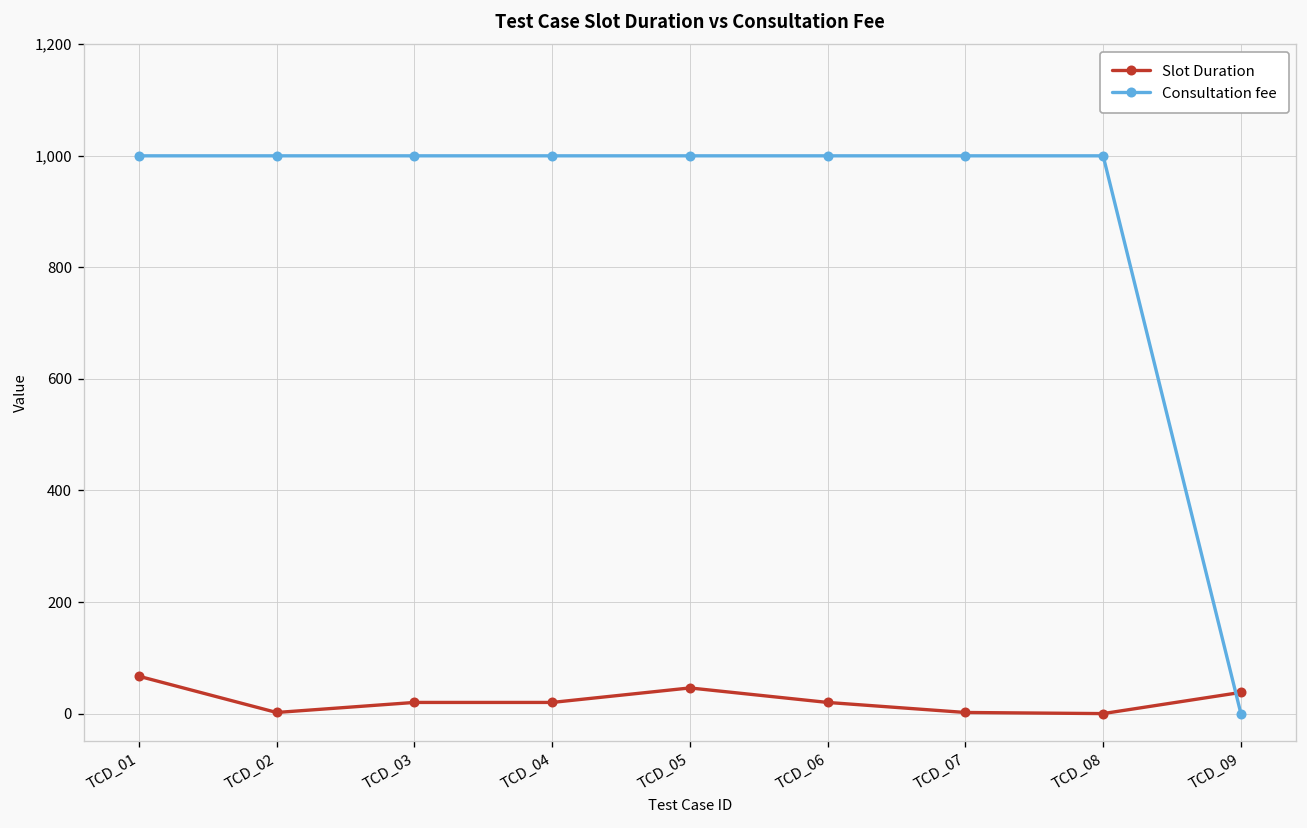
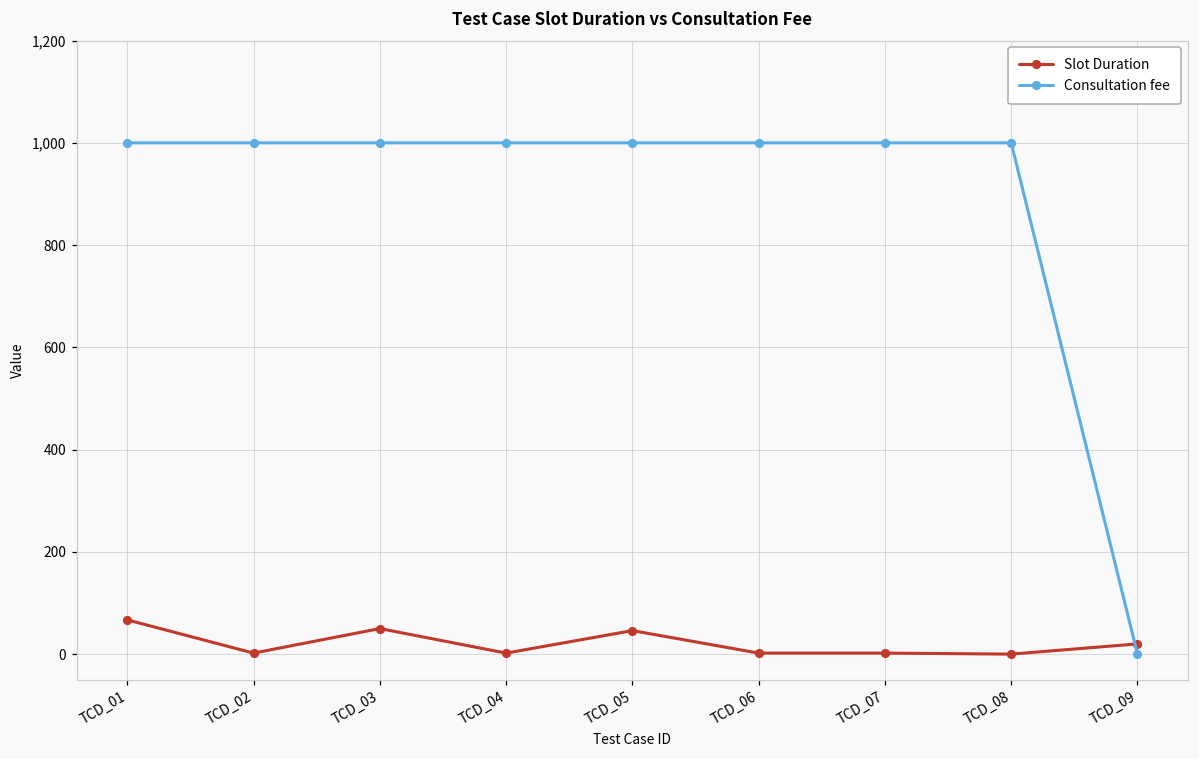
  {
    "Slot Duration": {
      "TCD_01": "70",
      "TCD_02": "0",
-     "TCD_03": "20",
-     "TCD_04": "20",
+     "TCD_03": "50",
+     "TCD_04": "0",
      "TCD_05": "50",
-     "TCD_06": "20",
+     "TCD_06": "0",
      "TCD_07": "0",
      "TCD_08": "0",
-     "TCD_09": "40"
+     "TCD_09": "20"
    },
    "Consultation fee": {
      "TCD_01": "1,000",
      "TCD_02": "1,000",
      "TCD_03": "1,000",
      "TCD_04": "1,000",
      "TCD_05": "1,000",
      "TCD_06": "1,000",
      "TCD_07": "1,000",
      "TCD_08": "1,000",
      "TCD_09": "0"
    }
  }
